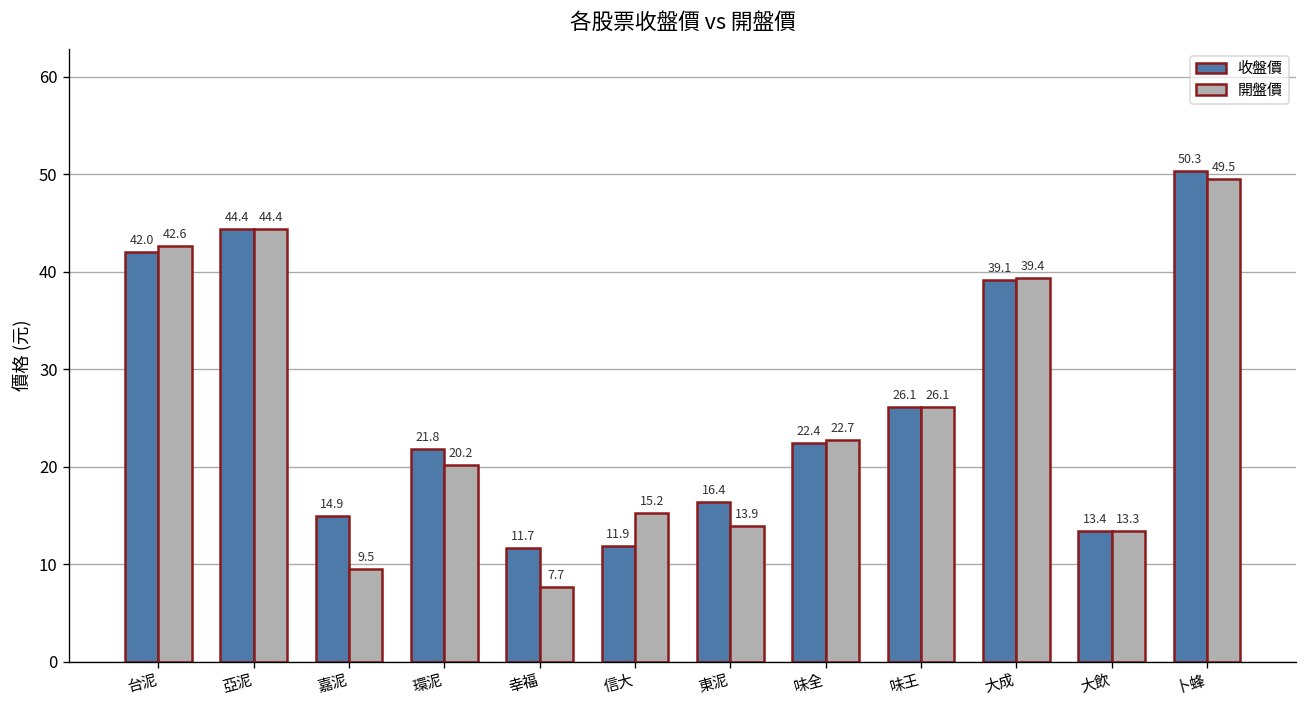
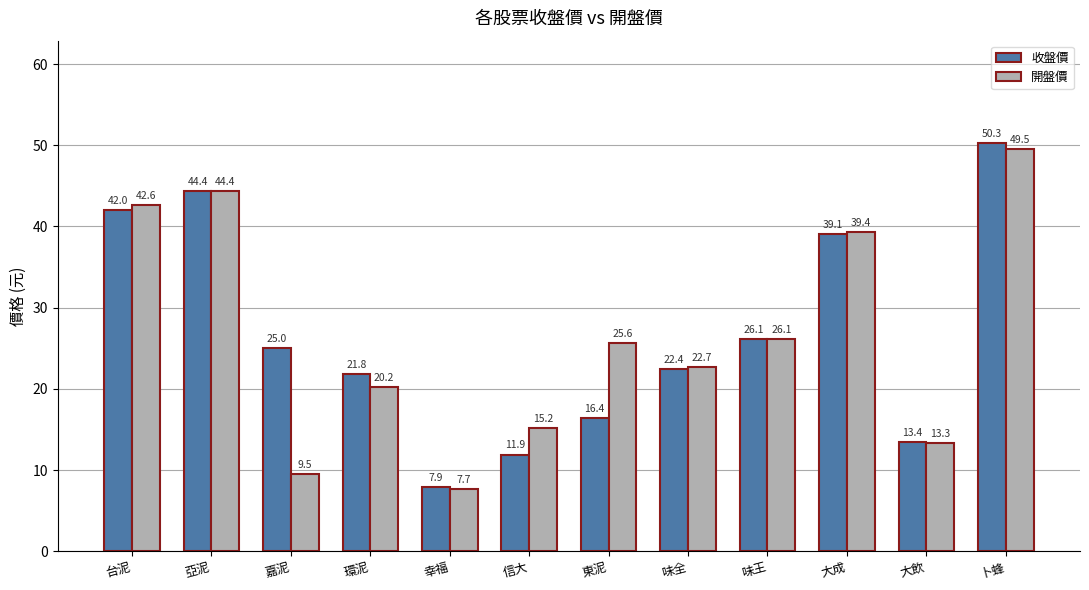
  {
    "收盤價": {
      "台泥": 42.0,
      "亞泥": 44.4,
-     "嘉泥": 14.9,
+     "嘉泥": 25.0,
      "環泥": 21.8,
-     "幸福": 11.7,
+     "幸福": 7.9,
      "信大": 11.9,
      "東泥": 16.4,
      "味全": 22.4,
      "味王": 26.1,
      "大成": 39.1,
      "大飲": 13.4,
      "卜蜂": 50.3
    },
    "開盤價": {
      "台泥": 42.6,
      "亞泥": 44.4,
      "嘉泥": 9.5,
      "環泥": 20.2,
      "幸福": 7.7,
      "信大": 15.2,
-     "東泥": 13.9,
+     "東泥": 25.6,
      "味全": 22.7,
      "味王": 26.1,
      "大成": 39.4,
      "大飲": 13.3,
      "卜蜂": 49.5
    }
  }
